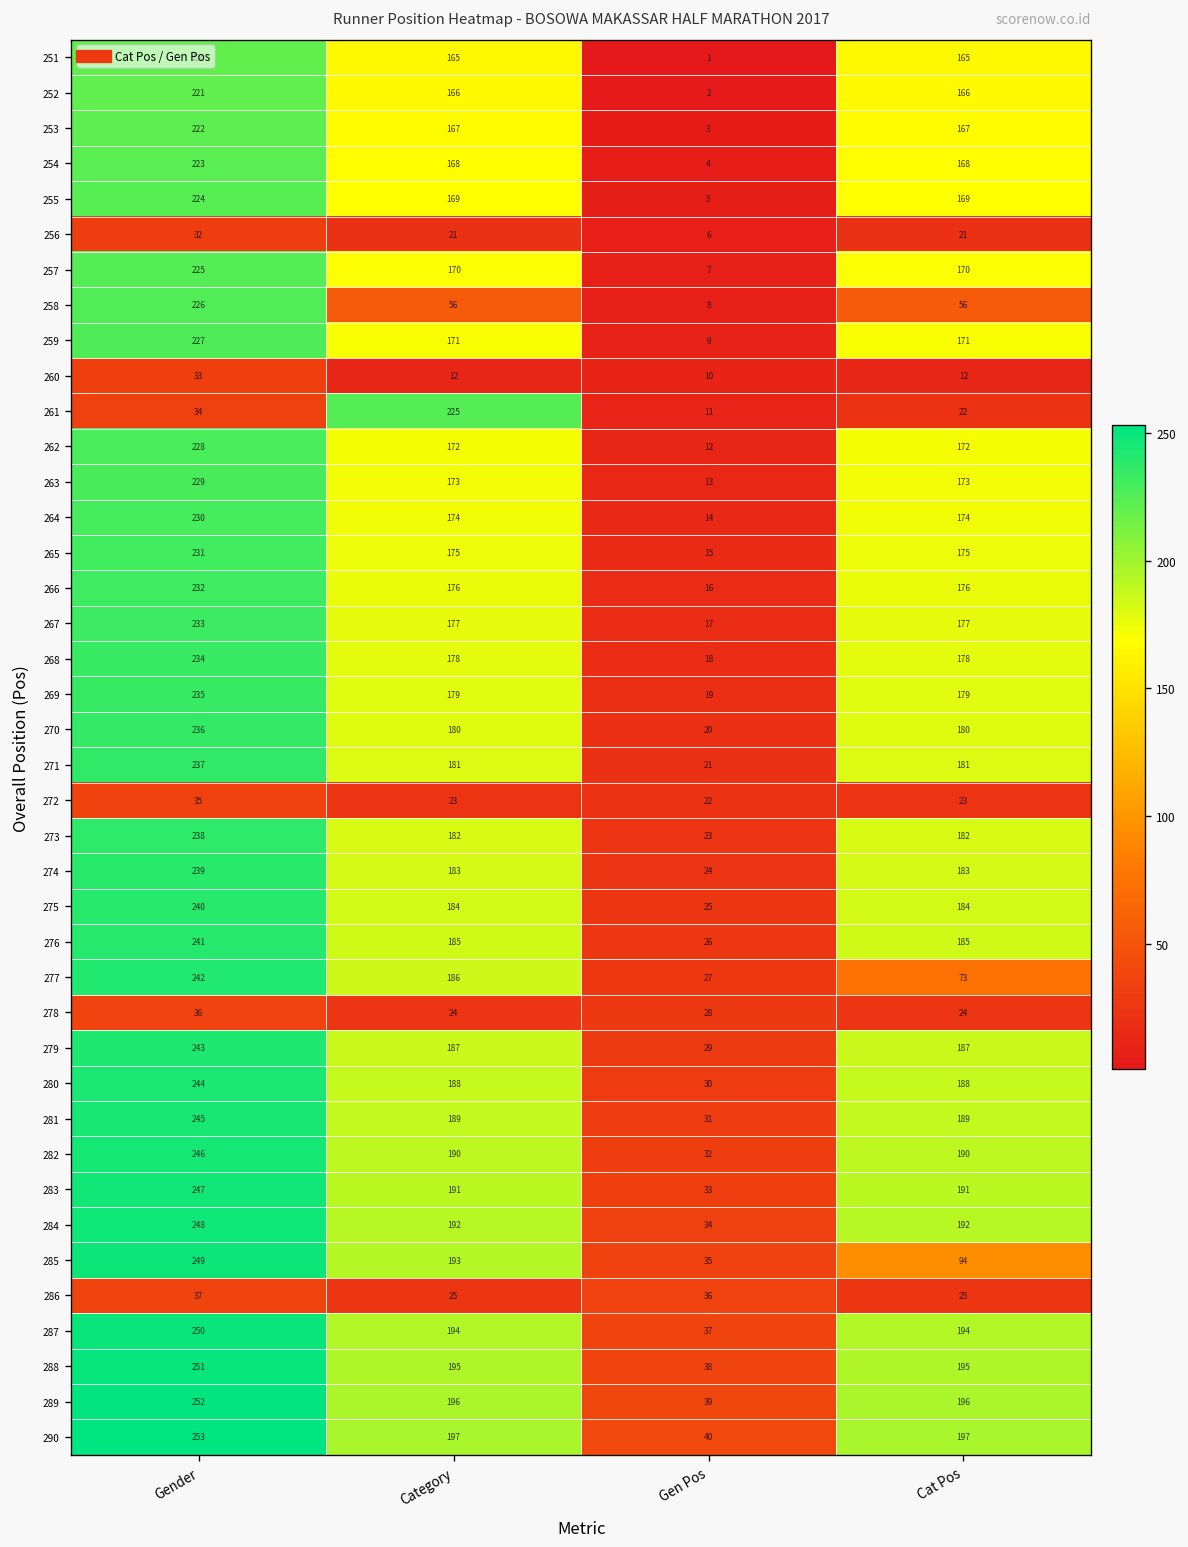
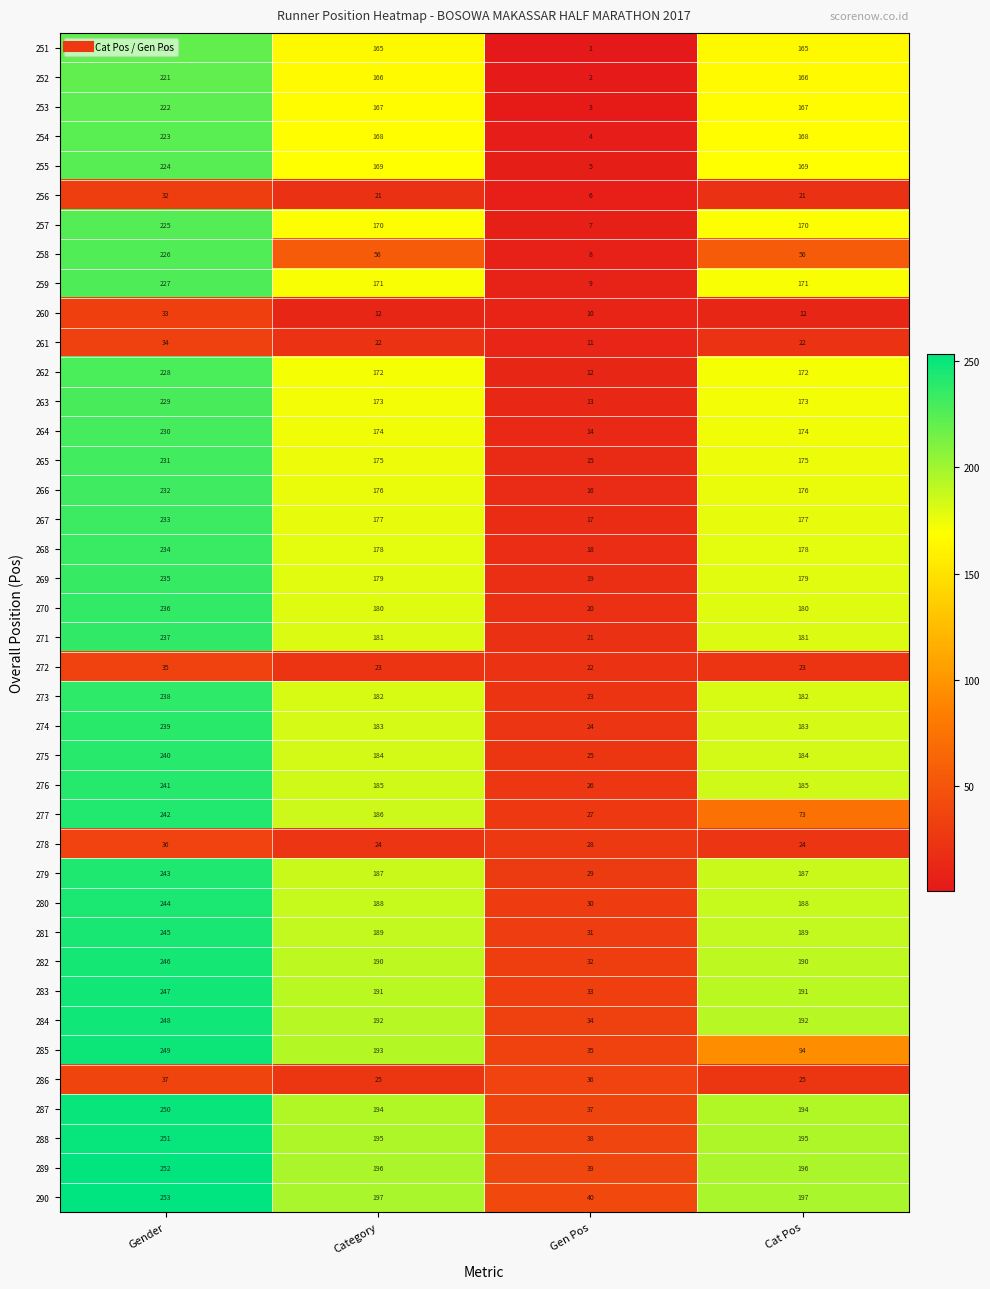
  {
    "251": {
      "Category": 165,
      "Gen Pos": 1,
      "Cat Pos": 165
    },
    "252": {
      "Gender": 221,
      "Category": 166,
      "Gen Pos": 2,
      "Cat Pos": 166
    },
    "253": {
      "Gender": 222,
      "Category": 167,
      "Gen Pos": 3,
      "Cat Pos": 167
    },
    "254": {
      "Gender": 223,
      "Category": 168,
      "Gen Pos": 4,
      "Cat Pos": 168
    },
    "255": {
      "Gender": 224,
      "Category": 169,
      "Gen Pos": 5,
      "Cat Pos": 169
    },
    "256": {
      "Gender": 32,
      "Category": 21,
      "Gen Pos": 6,
      "Cat Pos": 21
    },
    "257": {
      "Gender": 225,
      "Category": 170,
      "Gen Pos": 7,
      "Cat Pos": 170
    },
    "258": {
      "Gender": 226,
      "Category": 56,
      "Gen Pos": 8,
      "Cat Pos": 56
    },
    "259": {
      "Gender": 227,
      "Category": 171,
      "Gen Pos": 9,
      "Cat Pos": 171
    },
    "260": {
      "Gender": 33,
      "Category": 12,
      "Gen Pos": 10,
      "Cat Pos": 12
    },
    "261": {
      "Gender": 34,
-     "Category": 225,
+     "Category": 22,
      "Gen Pos": 11,
      "Cat Pos": 22
    },
    "262": {
      "Gender": 228,
      "Category": 172,
      "Gen Pos": 12,
      "Cat Pos": 172
    },
    "263": {
      "Gender": 229,
      "Category": 173,
      "Gen Pos": 13,
      "Cat Pos": 173
    },
    "264": {
      "Gender": 230,
      "Category": 174,
      "Gen Pos": 14,
      "Cat Pos": 174
    },
    "265": {
      "Gender": 231,
      "Category": 175,
      "Gen Pos": 15,
      "Cat Pos": 175
    },
    "266": {
      "Gender": 232,
      "Category": 176,
      "Gen Pos": 16,
      "Cat Pos": 176
    },
    "267": {
      "Gender": 233,
      "Category": 177,
      "Gen Pos": 17,
      "Cat Pos": 177
    },
    "268": {
      "Gender": 234,
      "Category": 178,
      "Gen Pos": 18,
      "Cat Pos": 178
    },
    "269": {
      "Gender": 235,
      "Category": 179,
      "Gen Pos": 19,
      "Cat Pos": 179
    },
    "270": {
      "Gender": 236,
      "Category": 180,
      "Gen Pos": 20,
      "Cat Pos": 180
    },
    "271": {
      "Gender": 237,
      "Category": 181,
      "Gen Pos": 21,
      "Cat Pos": 181
    },
    "272": {
      "Gender": 35,
      "Category": 23,
      "Gen Pos": 22,
      "Cat Pos": 23
    },
    "273": {
      "Gender": 238,
      "Category": 182,
      "Gen Pos": 23,
      "Cat Pos": 182
    },
    "274": {
      "Gender": 239,
      "Category": 183,
      "Gen Pos": 24,
      "Cat Pos": 183
    },
    "275": {
      "Gender": 240,
      "Category": 184,
      "Gen Pos": 25,
      "Cat Pos": 184
    },
    "276": {
      "Gender": 241,
      "Category": 185,
      "Gen Pos": 26,
      "Cat Pos": 185
    },
    "277": {
      "Gender": 242,
      "Category": 186,
      "Gen Pos": 27,
      "Cat Pos": 73
    },
    "278": {
      "Gender": 36,
      "Category": 24,
      "Gen Pos": 28,
      "Cat Pos": 24
    },
    "279": {
      "Gender": 243,
      "Category": 187,
      "Gen Pos": 29,
      "Cat Pos": 187
    },
    "280": {
      "Gender": 244,
      "Category": 188,
      "Gen Pos": 30,
      "Cat Pos": 188
    },
    "281": {
      "Gender": 245,
      "Category": 189,
      "Gen Pos": 31,
      "Cat Pos": 189
    },
    "282": {
      "Gender": 246,
      "Category": 190,
      "Gen Pos": 32,
      "Cat Pos": 190
    },
    "283": {
      "Gender": 247,
      "Category": 191,
      "Gen Pos": 33,
      "Cat Pos": 191
    },
    "284": {
      "Gender": 248,
      "Category": 192,
      "Gen Pos": 34,
      "Cat Pos": 192
    },
    "285": {
      "Gender": 249,
      "Category": 193,
      "Gen Pos": 35,
      "Cat Pos": 94
    },
    "286": {
      "Gender": 37,
      "Category": 25,
      "Gen Pos": 36,
      "Cat Pos": 25
    },
    "287": {
      "Gender": 250,
      "Category": 194,
      "Gen Pos": 37,
      "Cat Pos": 194
    },
    "288": {
      "Gender": 251,
      "Category": 195,
      "Gen Pos": 38,
      "Cat Pos": 195
    },
    "289": {
      "Gender": 252,
      "Category": 196,
      "Gen Pos": 39,
      "Cat Pos": 196
    },
    "290": {
      "Gender": 253,
      "Category": 197,
      "Gen Pos": 40,
      "Cat Pos": 197
    }
  }
